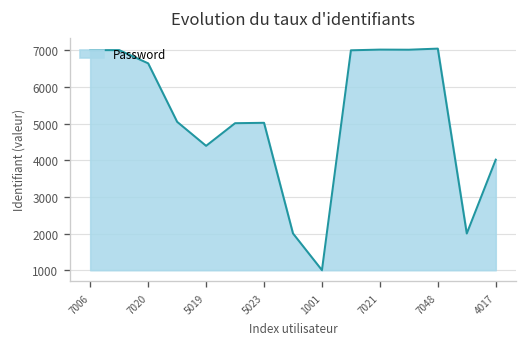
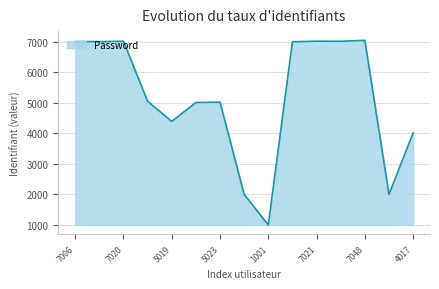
  {
    "7006": 7000,
-   "7020": 6600,
+   "7020": 7000,
    "5019": 4400,
    "5023": 5000,
    "1001": 1000,
    "7021": 7000,
    "7048": 7000,
    "4017": 4000
  }
